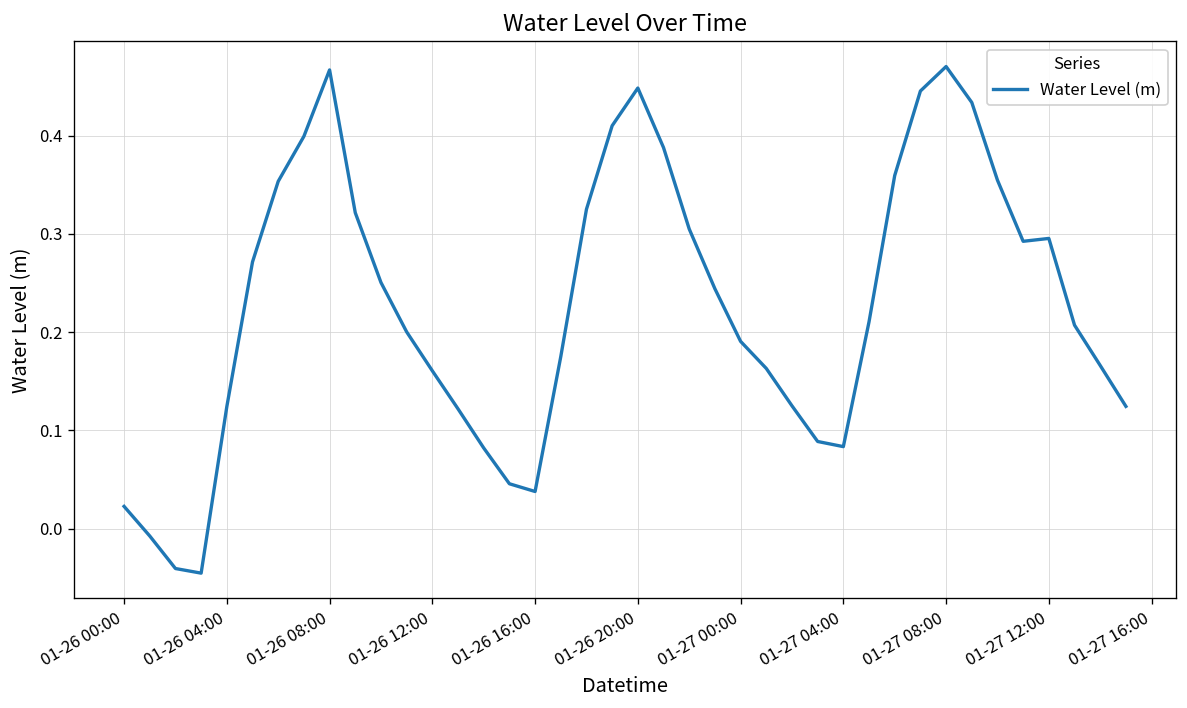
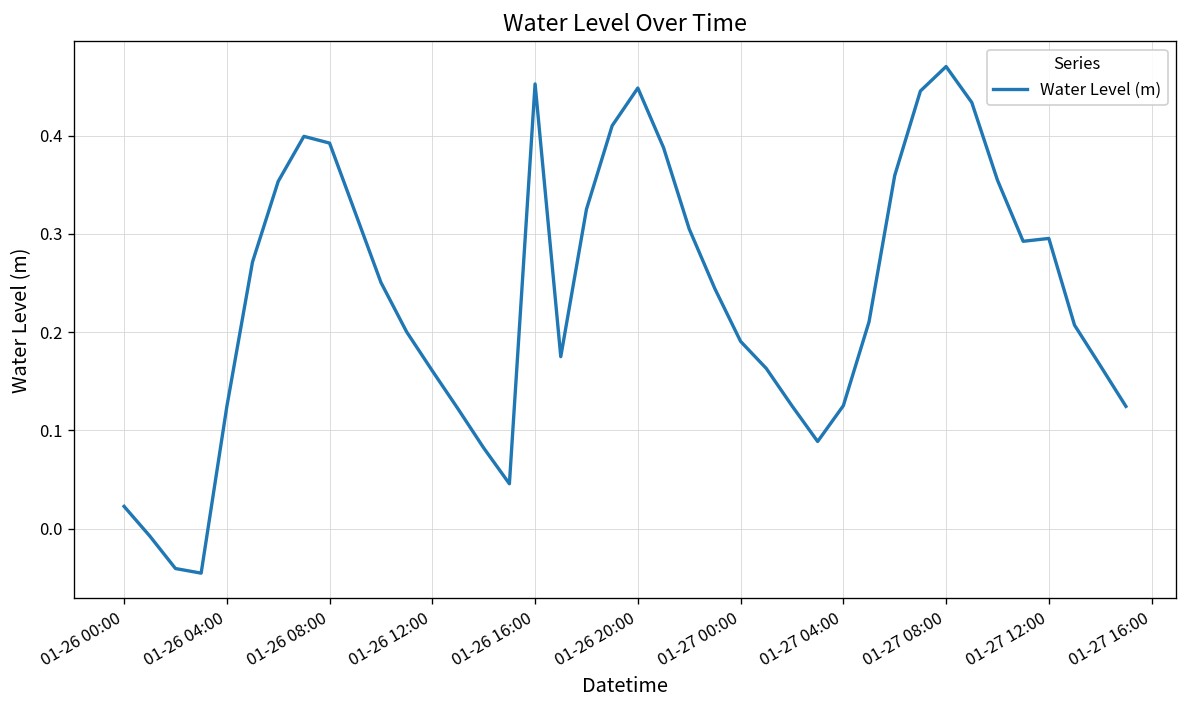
  {
    "01-26 00:00": 0.02,
    "01-26 04:00": 0.12,
-   "01-26 08:00": 0.47,
+   "01-26 08:00": 0.39,
    "01-26 12:00": 0.16,
-   "01-26 16:00": 0.04,
+   "01-26 16:00": 0.45,
    "01-26 20:00": 0.45,
    "01-27 00:00": 0.19,
-   "01-27 04:00": 0.08,
+   "01-27 04:00": 0.13,
    "01-27 08:00": 0.47,
    "01-27 12:00": 0.30
  }
